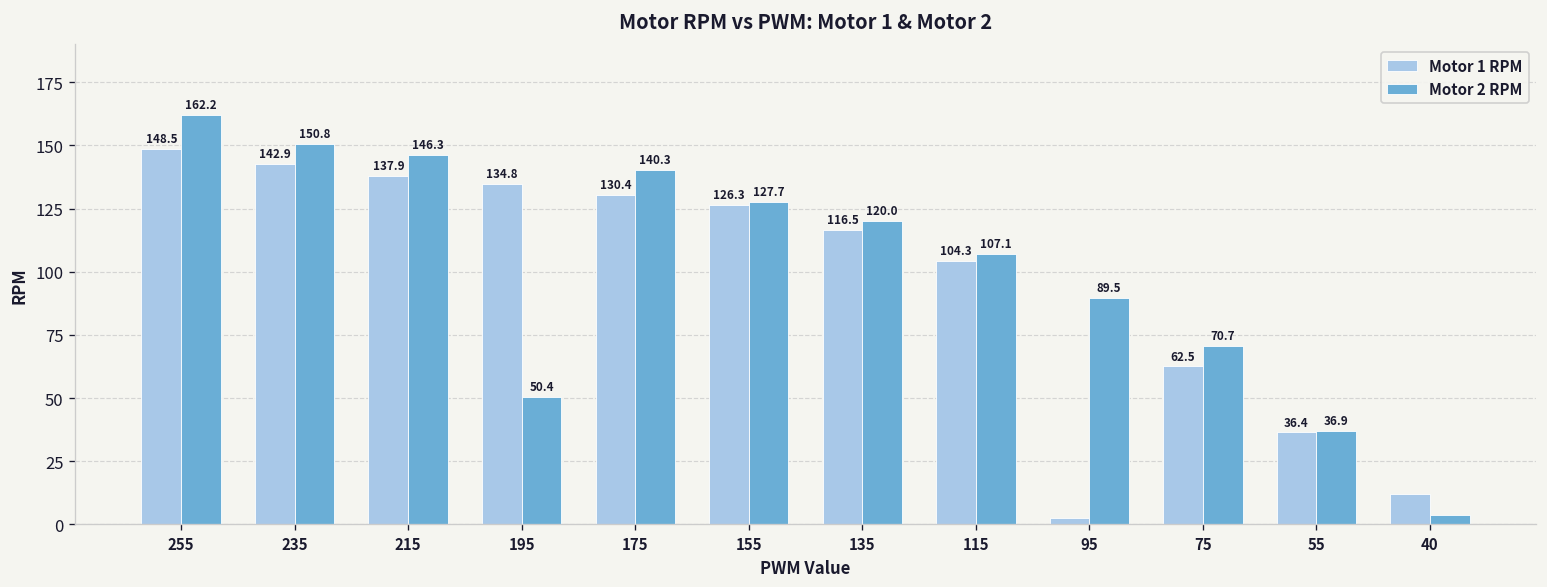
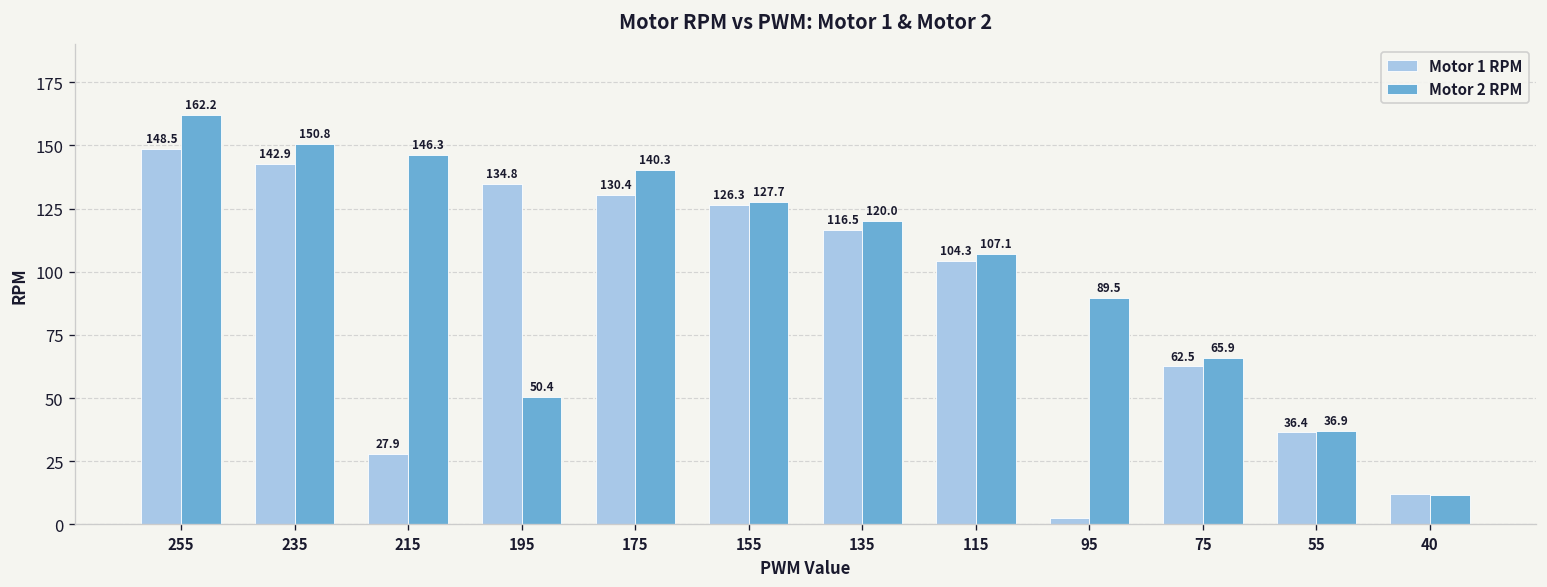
  {
    "Motor 1 RPM": {
      "255": 148.5,
      "235": 142.9,
-     "215": 137.9,
+     "215": 27.9,
      "195": 134.8,
      "175": 130.4,
      "155": 126.3,
      "135": 116.5,
      "115": 104.3,
      "75": 62.5,
      "55": 36.4
    },
    "Motor 2 RPM": {
      "255": 162.2,
      "235": 150.8,
      "215": 146.3,
      "195": 50.4,
      "175": 140.3,
      "155": 127.7,
      "135": 120.0,
      "115": 107.1,
      "95": 89.5,
-     "75": 70.7,
+     "75": 65.9,
      "55": 36.9,
-     "40": 4
+     "40": 11
    }
  }
